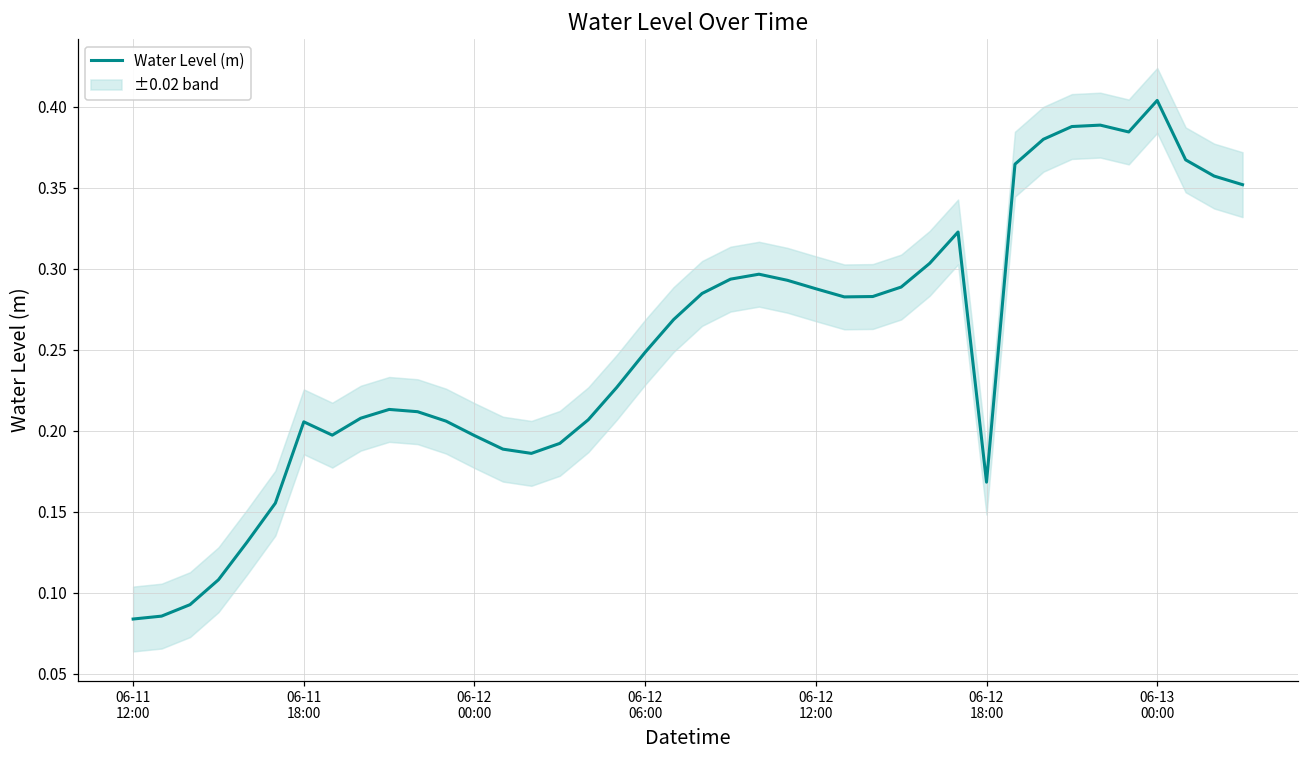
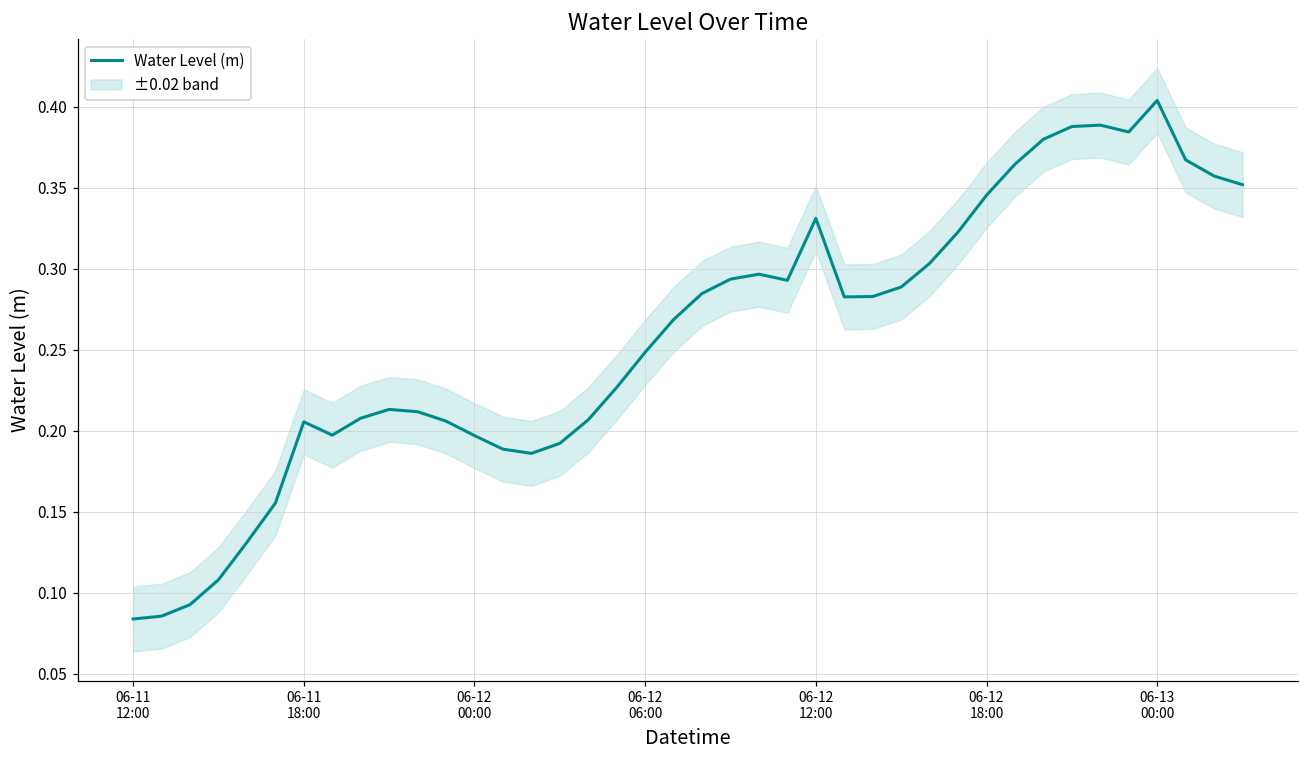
  {
    "Water Level (m)": {
      "06-11 12:00": 0.084,
      "06-11 18:00": 0.206,
      "06-12 00:00": 0.197,
      "06-12 06:00": 0.249,
-     "06-12 12:00": 0.288,
-     "06-12 18:00": 0.168,
+     "06-12 12:00": 0.331,
+     "06-12 18:00": 0.345,
      "06-13 00:00": 0.404
    }
  }
